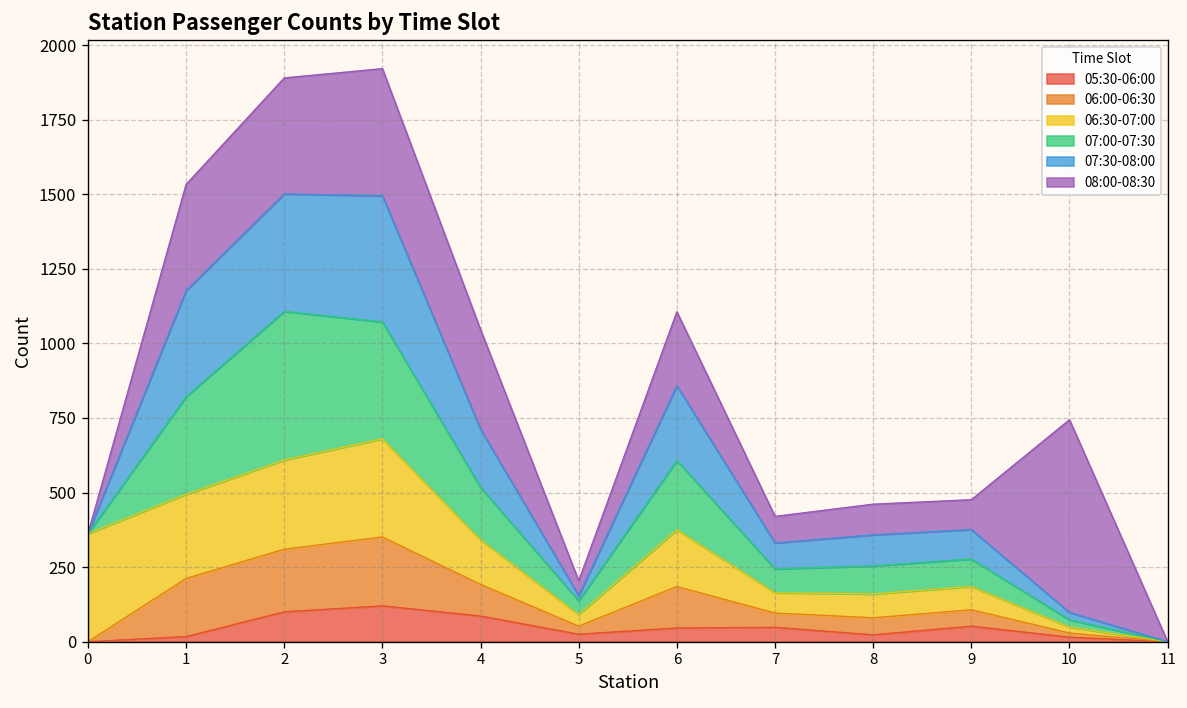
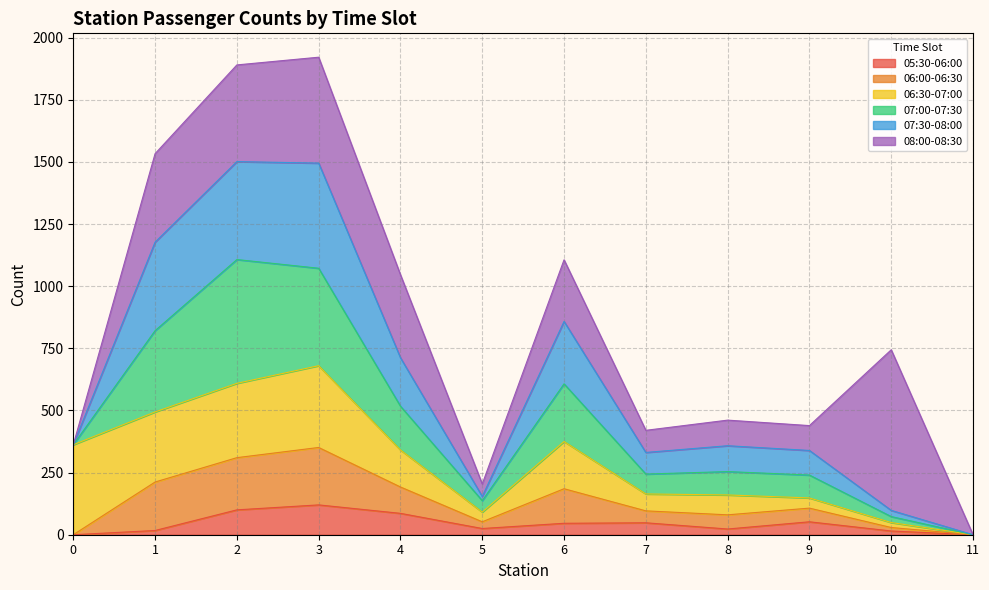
  {
    "06:30-07:00": {
      "1": 280,
      "2": 300,
      "3": 330,
      "4": 150,
      "5": 40,
      "6": 190,
      "7": 70,
      "8": 80,
-     "9": 80,
+     "9": 40,
      "10": 20
    },
    "07:00-07:30": {
      "1": 330,
      "2": 500,
      "3": 390,
      "4": 180,
      "5": 50,
      "6": 230,
      "7": 80,
      "8": 90,
      "9": 90,
      "10": 20
    },
    "07:30-08:00": {
      "1": 360,
      "2": 390,
      "3": 420,
      "4": 200,
      "5": 20,
      "6": 250,
      "7": 90,
      "8": 100,
      "9": 100,
      "10": 30
    },
    "08:00-08:30": {
      "1": 360,
      "2": 390,
      "3": 430,
      "4": 330,
      "5": 50,
      "6": 250,
      "7": 90,
      "8": 100,
      "9": 100,
      "10": 650
    }
  }
